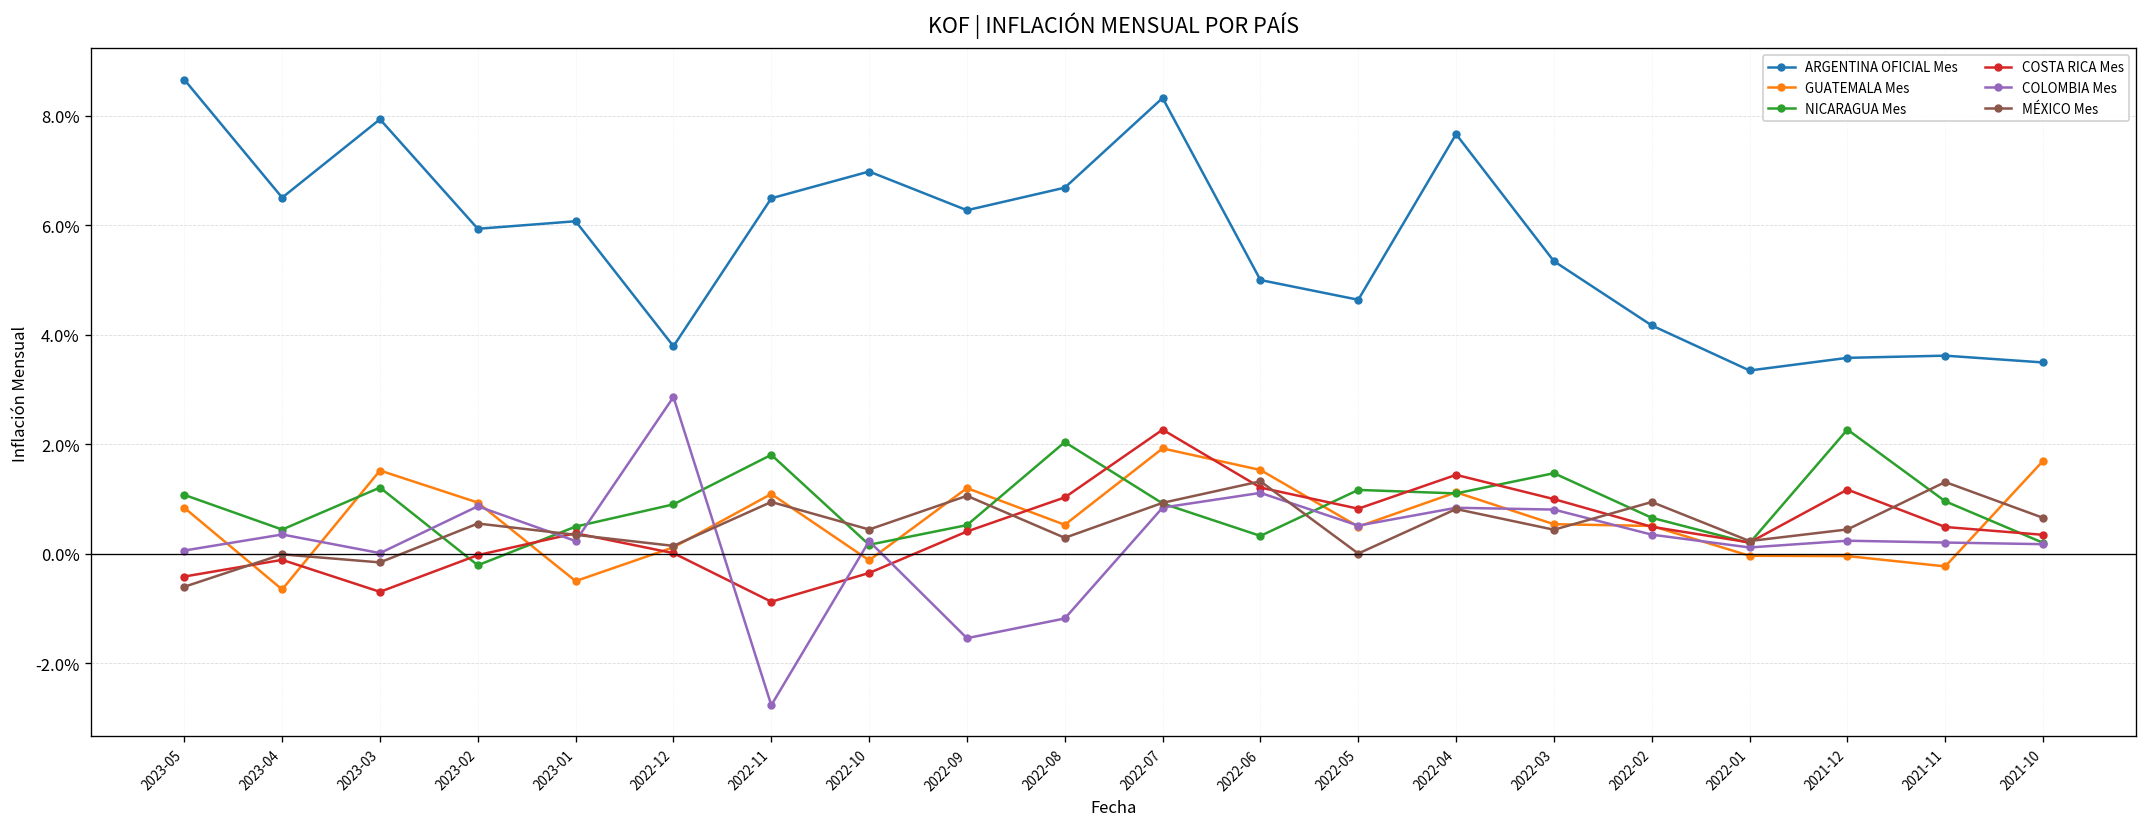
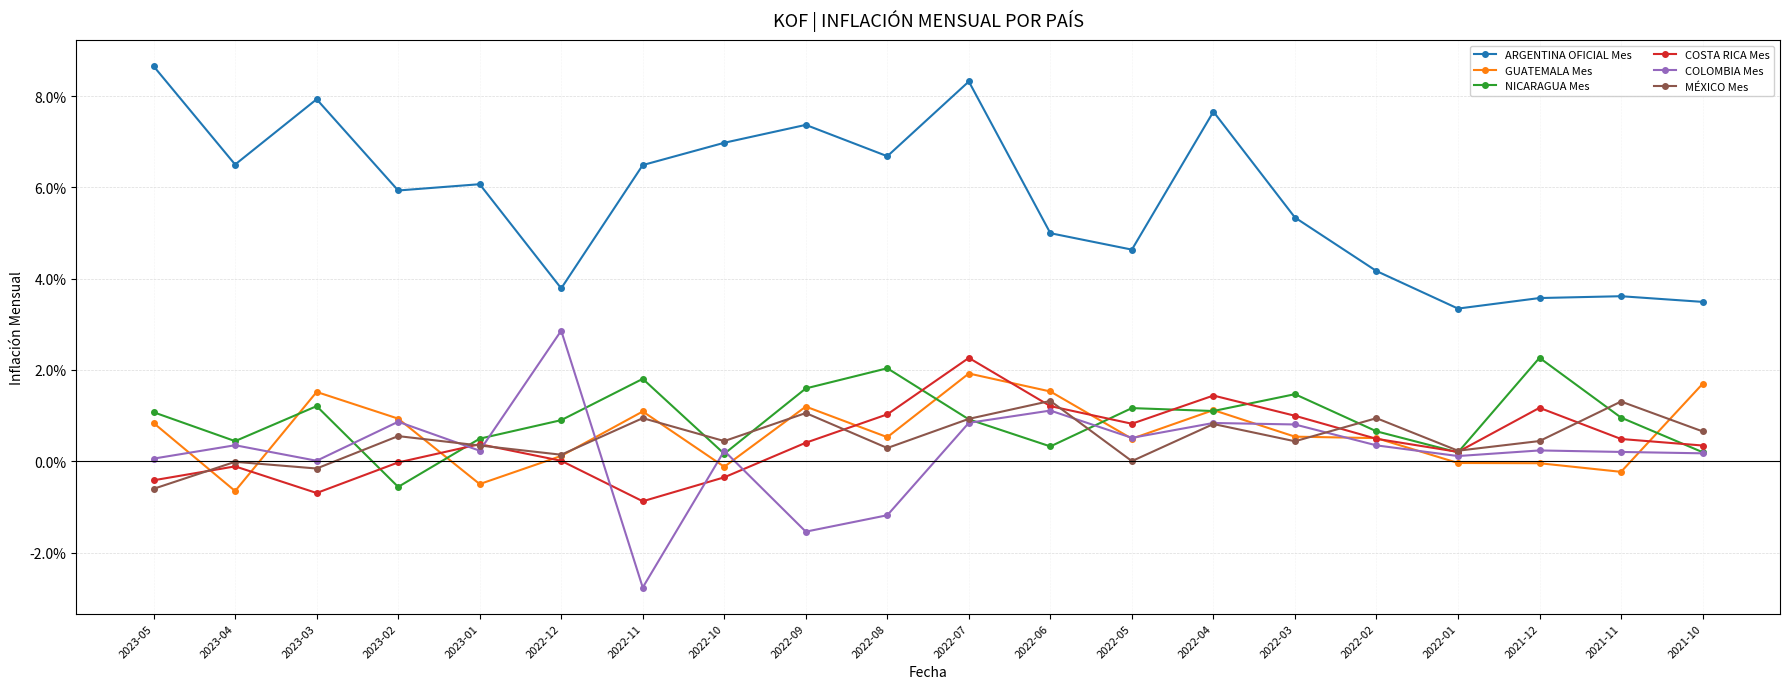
  {
    "ARGENTINA OFICIAL Mes": {
      "2023-05": "8.7%",
      "2023-04": "6.5%",
      "2023-03": "7.9%",
      "2023-02": "5.9%",
      "2023-01": "6.1%",
      "2022-12": "3.8%",
      "2022-11": "6.5%",
      "2022-10": "7.0%",
-     "2022-09": "6.3%",
+     "2022-09": "7.4%",
      "2022-08": "6.7%",
      "2022-07": "8.3%",
      "2022-06": "5.0%",
      "2022-05": "4.6%",
      "2022-04": "7.7%",
      "2022-03": "5.3%",
      "2022-02": "4.2%",
      "2022-01": "3.3%",
      "2021-12": "3.6%",
      "2021-11": "3.6%",
      "2021-10": "3.5%"
    },
    "GUATEMALA Mes": {
      "2023-05": "0.8%",
      "2023-04": "-0.7%",
      "2023-03": "1.5%",
      "2023-02": "0.9%",
      "2023-01": "-0.5%",
      "2022-11": "1.1%",
      "2022-10": "-0.1%",
      "2022-09": "1.2%",
      "2022-08": "0.5%",
      "2022-07": "1.9%",
      "2022-06": "1.5%",
      "2022-03": "0.5%",
      "2022-01": "0.0%",
      "2021-12": "0.0%",
      "2021-11": "-0.2%",
      "2021-10": "1.7%"
    },
    "NICARAGUA Mes": {
      "2023-05": "1.1%",
      "2023-04": "0.4%",
      "2023-03": "1.2%",
-     "2023-02": "-0.2%",
+     "2023-02": "-0.6%",
      "2023-01": "0.5%",
      "2022-12": "0.9%",
      "2022-11": "1.8%",
      "2022-10": "0.2%",
-     "2022-09": "0.5%",
+     "2022-09": "1.6%",
      "2022-08": "2.0%",
      "2022-06": "0.3%",
      "2022-05": "1.2%",
      "2022-03": "1.5%",
      "2022-02": "0.7%",
      "2021-12": "2.3%",
      "2021-11": "1.0%"
    },
    "COSTA RICA Mes": {
      "2023-05": "-0.4%",
      "2023-04": "-0.1%",
      "2023-03": "-0.7%",
      "2023-02": "0.0%",
      "2022-12": "0.0%",
      "2022-11": "-0.9%",
      "2022-10": "-0.4%",
      "2022-09": "0.4%",
      "2022-08": "1.0%",
      "2022-07": "2.3%",
      "2022-06": "1.2%",
      "2022-05": "0.8%",
      "2022-04": "1.4%",
      "2022-03": "1.0%",
      "2021-12": "1.2%",
      "2021-11": "0.5%",
      "2021-10": "0.3%"
    },
    "COLOMBIA Mes": {
      "2023-05": "0.1%",
      "2023-04": "0.4%",
      "2023-03": "0.0%",
      "2023-02": "0.9%",
      "2023-01": "0.2%",
      "2022-12": "2.9%",
      "2022-11": "-2.8%",
      "2022-10": "0.2%",
      "2022-09": "-1.5%",
      "2022-08": "-1.2%",
      "2022-07": "0.8%",
      "2022-06": "1.1%",
      "2022-03": "0.8%",
      "2022-02": "0.3%",
      "2022-01": "0.1%",
      "2021-12": "0.2%",
      "2021-11": "0.2%"
    },
    "MÉXICO Mes": {
      "2023-05": "-0.6%",
      "2023-04": "0.0%",
      "2023-03": "-0.2%",
      "2023-02": "0.6%",
      "2022-11": "0.9%",
      "2022-10": "0.4%",
      "2022-09": "1.1%",
      "2022-08": "0.3%",
      "2022-06": "1.3%",
      "2022-05": "0.0%",
      "2022-03": "0.4%",
      "2022-02": "0.9%",
      "2021-12": "0.4%",
      "2021-11": "1.3%",
      "2021-10": "0.7%"
    }
  }
